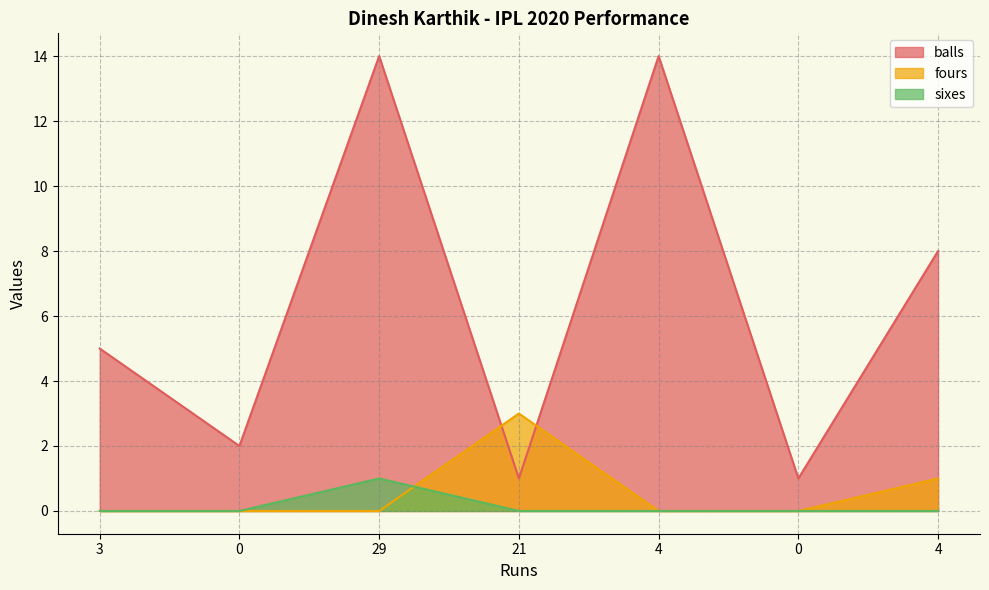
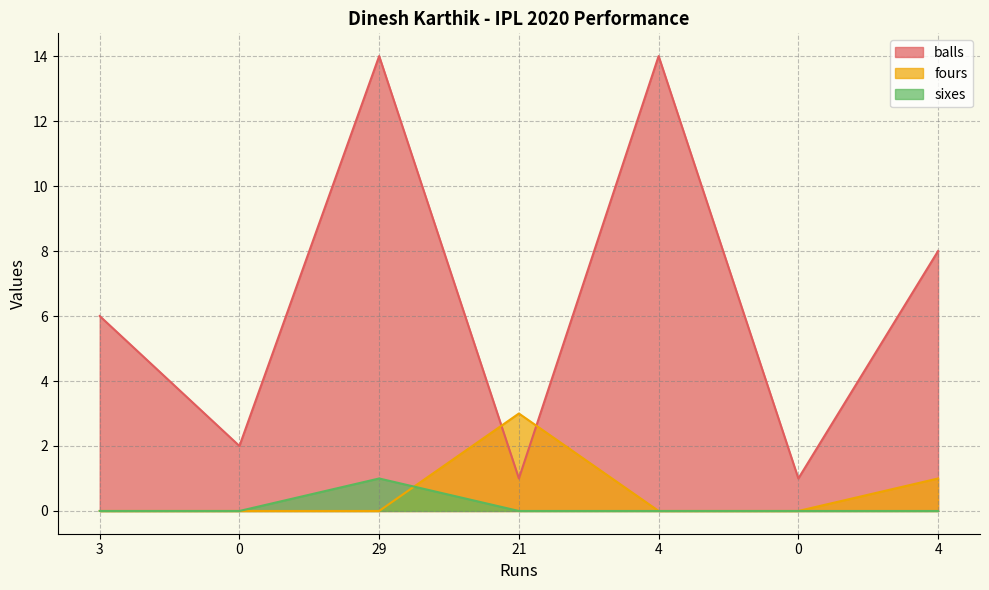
  {
    "balls": {
-     "3": 5,
+     "3": 6,
      "29": 14,
      "21": 1
    },
    "fours": {
      "29": 0,
      "21": 3
    },
    "sixes": {
      "29": 1,
      "21": 0
    }
  }
